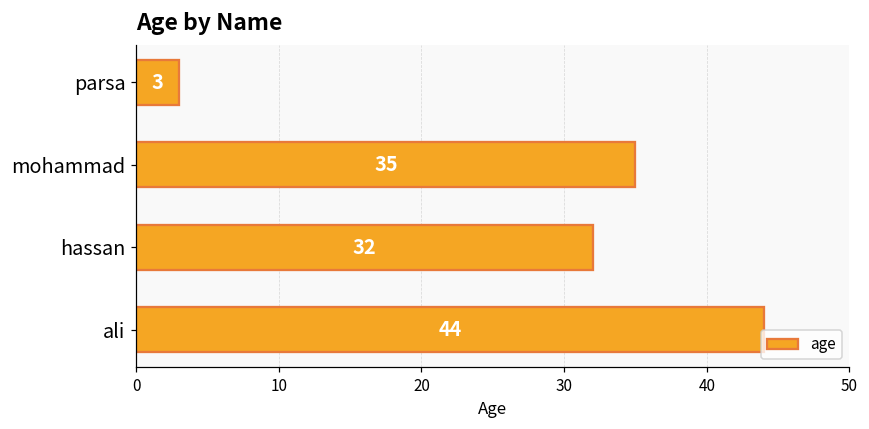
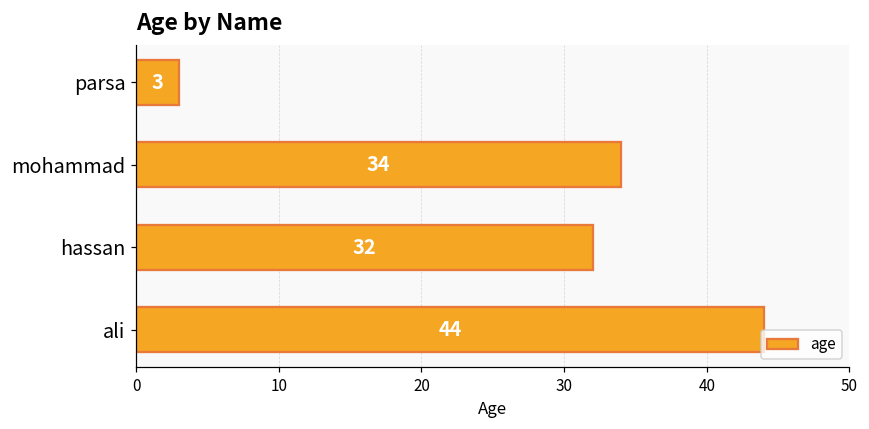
  {
    "parsa": 3,
-   "mohammad": 35,
+   "mohammad": 34,
    "hassan": 32,
    "ali": 44
  }
